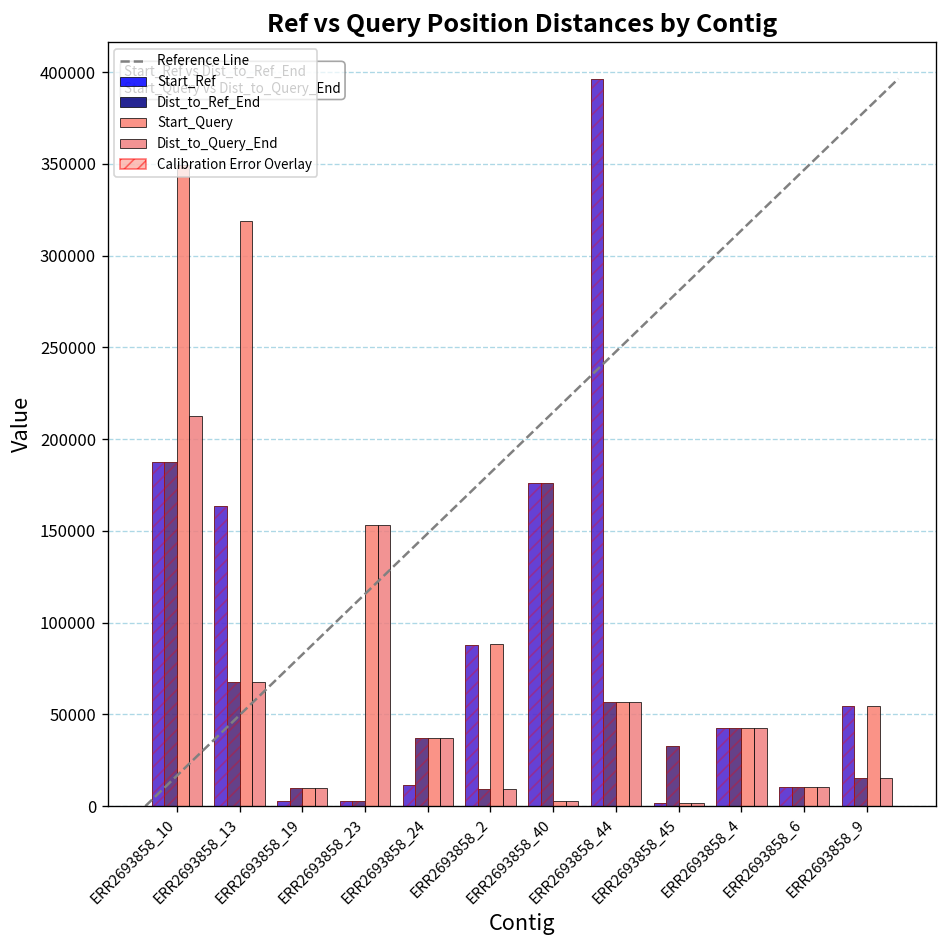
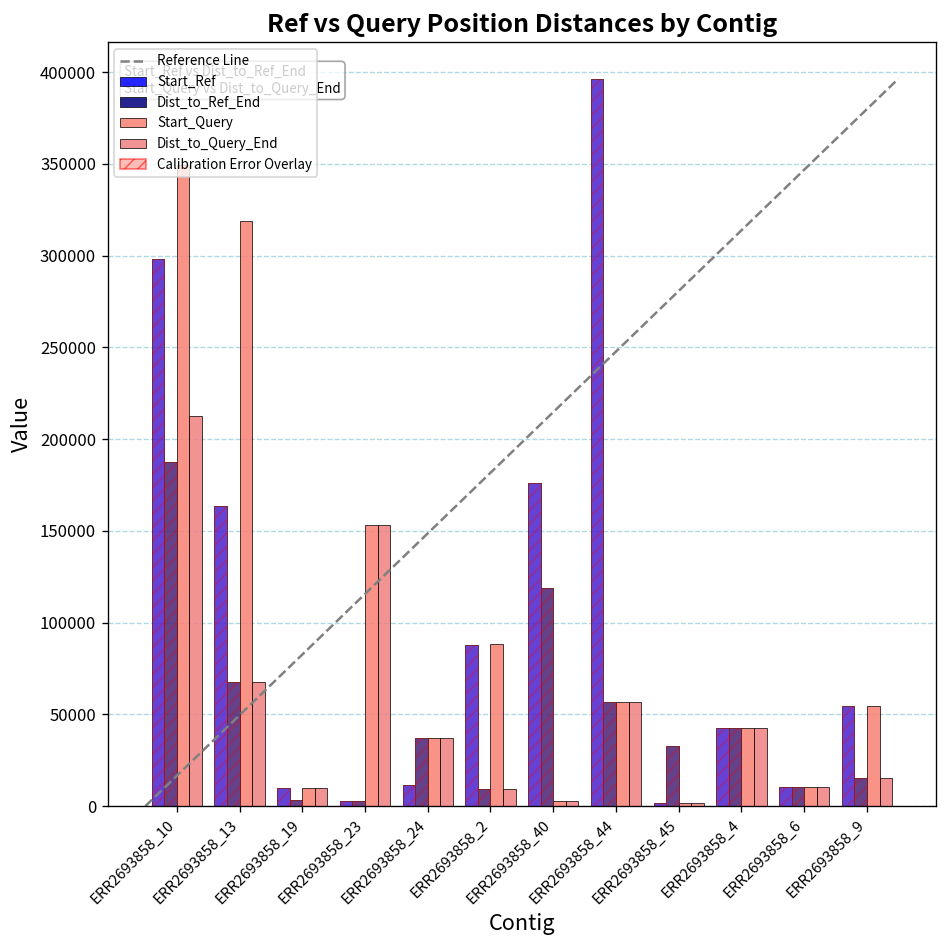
  {
    "Start_Ref": {
-     "ERR2693858_10": 188000,
+     "ERR2693858_10": 298000,
      "ERR2693858_13": 163000,
-     "ERR2693858_19": 3000,
+     "ERR2693858_19": 10000,
      "ERR2693858_23": 3000,
      "ERR2693858_24": 12000,
      "ERR2693858_2": 88000,
      "ERR2693858_40": 176000,
      "ERR2693858_44": 396000,
      "ERR2693858_45": 2000,
      "ERR2693858_4": 42000,
      "ERR2693858_6": 10000,
      "ERR2693858_9": 54000
    },
    "Dist_to_Ref_End": {
      "ERR2693858_10": 188000,
      "ERR2693858_13": 68000,
-     "ERR2693858_19": 10000,
+     "ERR2693858_19": 4000,
      "ERR2693858_23": 3000,
      "ERR2693858_24": 37000,
      "ERR2693858_2": 9000,
-     "ERR2693858_40": 176000,
+     "ERR2693858_40": 119000,
      "ERR2693858_44": 57000,
      "ERR2693858_45": 33000,
      "ERR2693858_4": 42000,
      "ERR2693858_6": 10000,
      "ERR2693858_9": 15000
    }
  }
